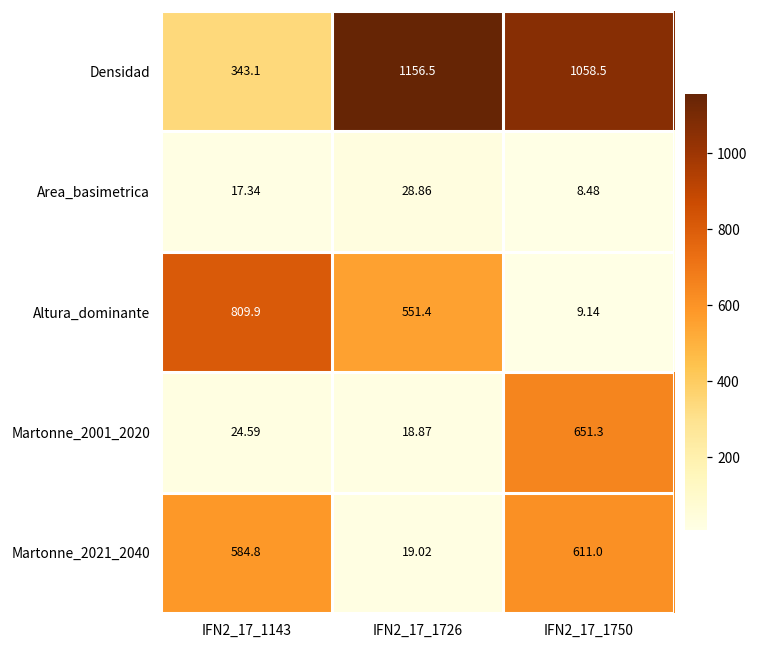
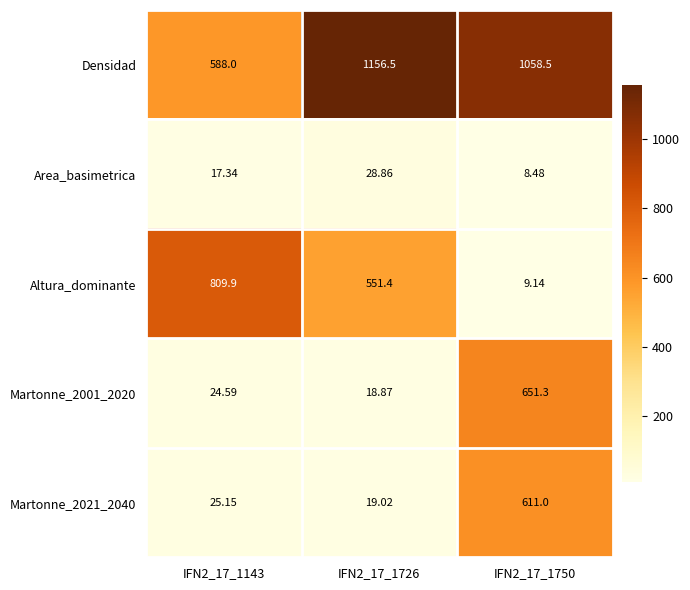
  {
    "Densidad": {
-     "IFN2_17_1143": 343.1,
+     "IFN2_17_1143": 588.0,
      "IFN2_17_1726": 1156.5,
      "IFN2_17_1750": 1058.5
    },
    "Area_basimetrica": {
      "IFN2_17_1143": 17.34,
      "IFN2_17_1726": 28.86,
      "IFN2_17_1750": 8.48
    },
    "Altura_dominante": {
      "IFN2_17_1143": 809.9,
      "IFN2_17_1726": 551.4,
      "IFN2_17_1750": 9.14
    },
    "Martonne_2001_2020": {
      "IFN2_17_1143": 24.59,
      "IFN2_17_1726": 18.87,
      "IFN2_17_1750": 651.3
    },
    "Martonne_2021_2040": {
-     "IFN2_17_1143": 584.8,
+     "IFN2_17_1143": 25.15,
      "IFN2_17_1726": 19.02,
      "IFN2_17_1750": 611.0
    }
  }
